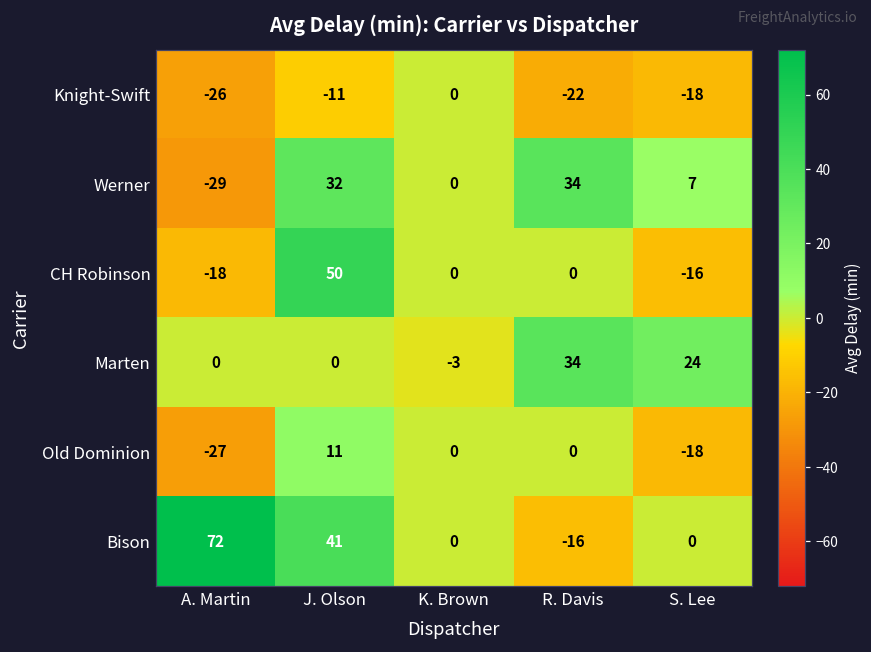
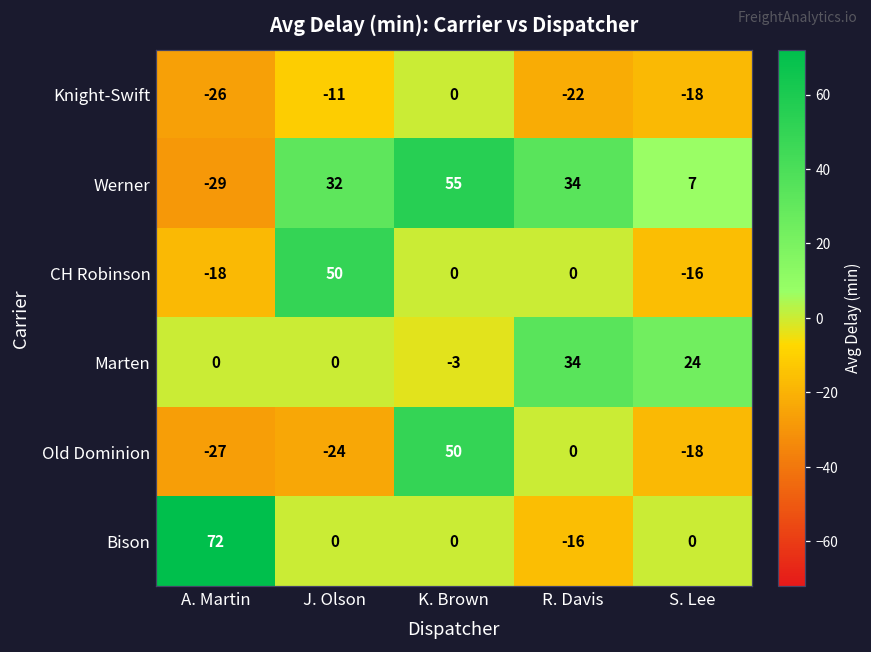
  {
    "Knight-Swift": {
      "A. Martin": -26,
      "J. Olson": -11,
      "K. Brown": 0,
      "R. Davis": -22,
      "S. Lee": -18
    },
    "Werner": {
      "A. Martin": -29,
      "J. Olson": 32,
-     "K. Brown": 0,
+     "K. Brown": 55,
      "R. Davis": 34,
      "S. Lee": 7
    },
    "CH Robinson": {
      "A. Martin": -18,
      "J. Olson": 50,
      "K. Brown": 0,
      "R. Davis": 0,
      "S. Lee": -16
    },
    "Marten": {
      "A. Martin": 0,
      "J. Olson": 0,
      "K. Brown": -3,
      "R. Davis": 34,
      "S. Lee": 24
    },
    "Old Dominion": {
      "A. Martin": -27,
-     "J. Olson": 11,
-     "K. Brown": 0,
+     "J. Olson": -24,
+     "K. Brown": 50,
      "R. Davis": 0,
      "S. Lee": -18
    },
    "Bison": {
      "A. Martin": 72,
-     "J. Olson": 41,
+     "J. Olson": 0,
      "K. Brown": 0,
      "R. Davis": -16,
      "S. Lee": 0
    }
  }
